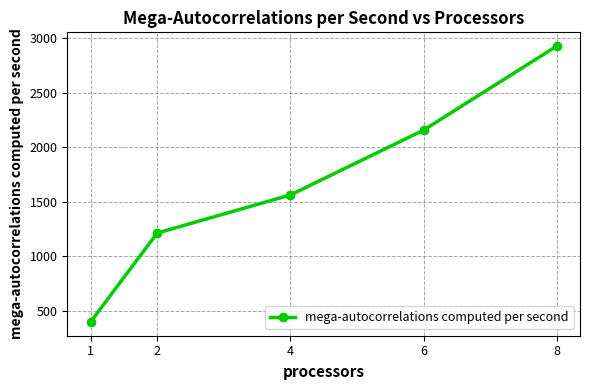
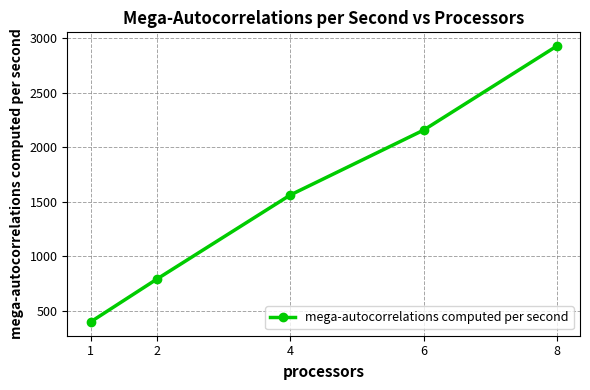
  {
    "1": 400,
-   "2": 1210,
+   "2": 790,
    "4": 1560,
    "6": 2160,
    "8": 2920
  }
